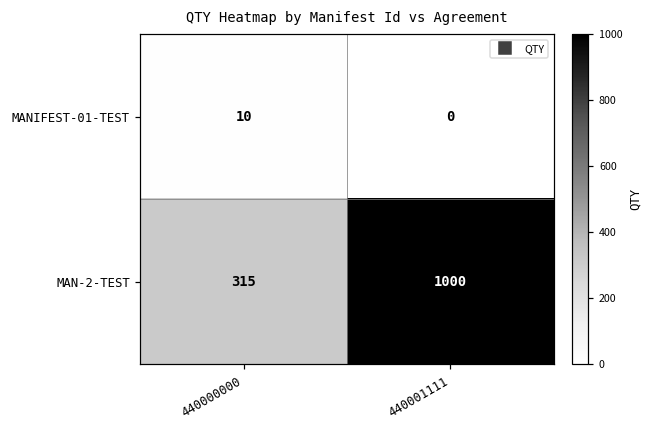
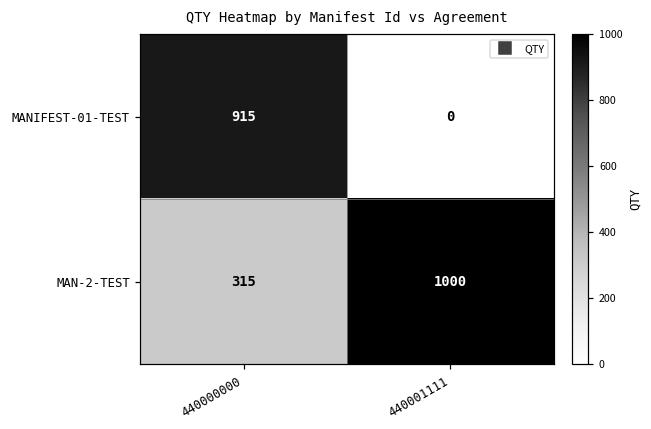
  {
    "MANIFEST-01-TEST": {
-     "440000000": 10,
+     "440000000": 915,
      "440001111": 0
    },
    "MAN-2-TEST": {
      "440000000": 315,
      "440001111": 1000
    }
  }
